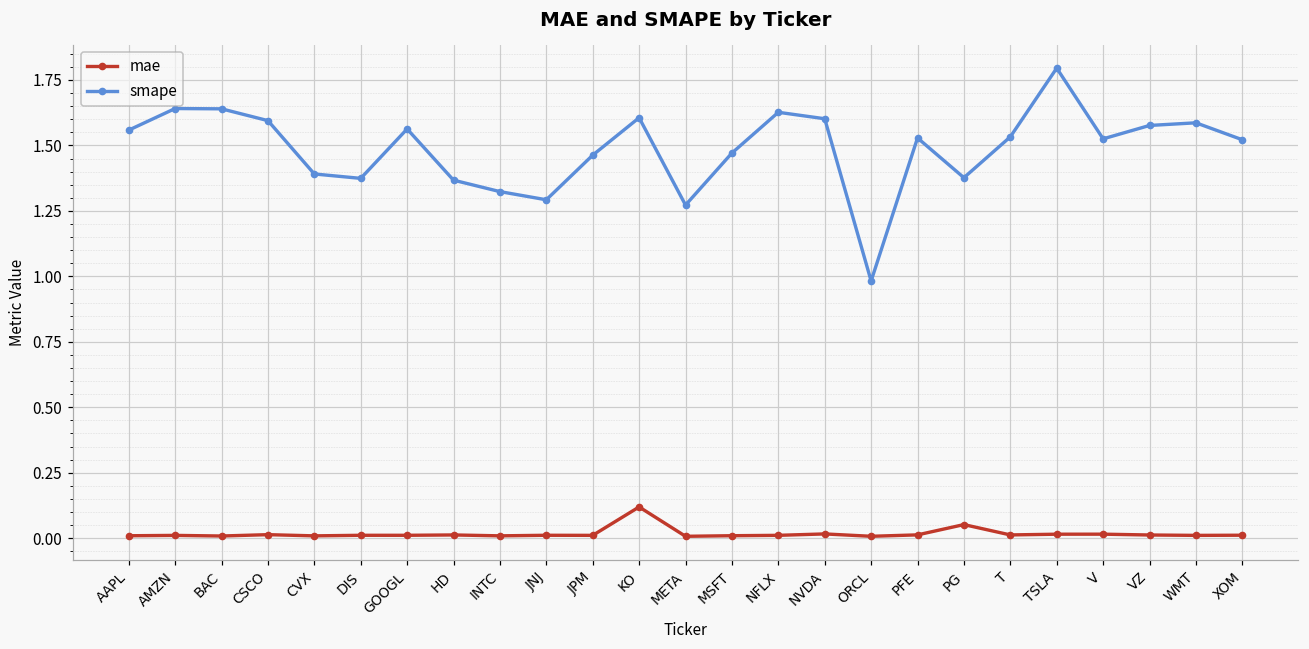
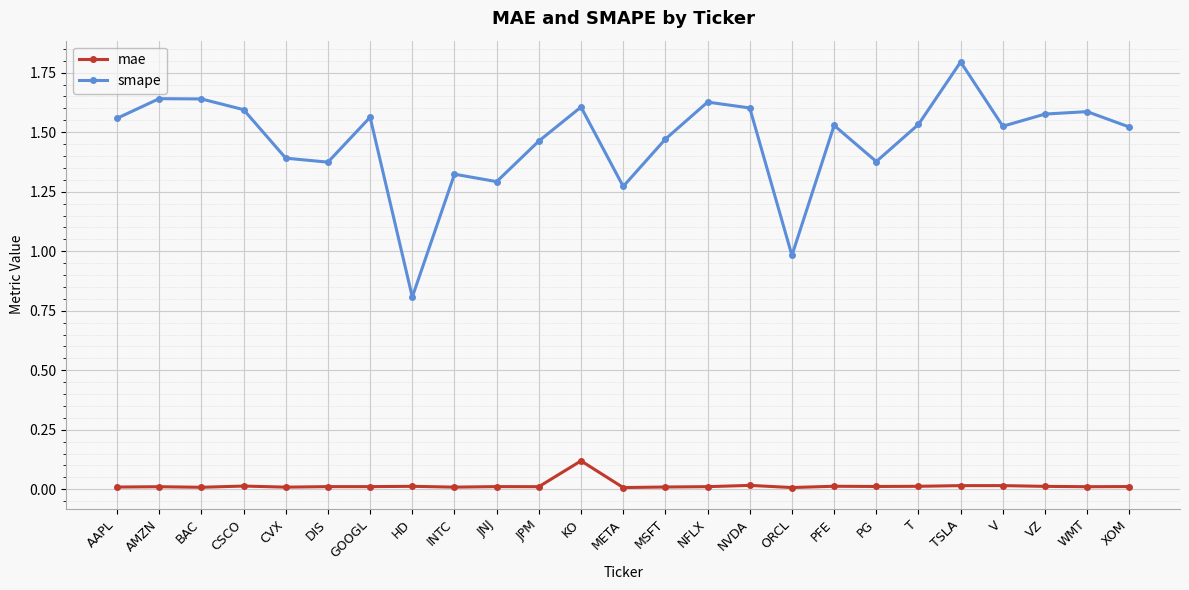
  {
    "mae": {
      "AAPL": 0.01,
      "AMZN": 0.01,
      "BAC": 0.01,
      "CSCO": 0.01,
      "CVX": 0.01,
      "DIS": 0.01,
      "GOOGL": 0.01,
      "HD": 0.01,
      "INTC": 0.01,
      "JNJ": 0.01,
      "JPM": 0.01,
      "KO": 0.12,
      "META": 0.01,
      "MSFT": 0.01,
      "NFLX": 0.01,
      "NVDA": 0.02,
      "ORCL": 0.01,
      "PFE": 0.01,
-     "PG": 0.05,
+     "PG": 0.01,
      "T": 0.01,
      "TSLA": 0.02,
      "V": 0.02,
      "VZ": 0.01,
      "WMT": 0.01,
      "XOM": 0.01
    },
    "smape": {
      "AAPL": 1.56,
      "AMZN": 1.64,
      "BAC": 1.64,
      "CSCO": 1.59,
      "CVX": 1.39,
      "DIS": 1.37,
      "GOOGL": 1.56,
-     "HD": 1.37,
+     "HD": 0.81,
      "INTC": 1.32,
      "JNJ": 1.29,
      "JPM": 1.46,
      "KO": 1.61,
      "META": 1.27,
      "MSFT": 1.47,
      "NFLX": 1.63,
      "NVDA": 1.60,
      "ORCL": 0.98,
      "PFE": 1.53,
      "PG": 1.38,
      "T": 1.53,
      "TSLA": 1.80,
      "V": 1.53,
      "VZ": 1.58,
      "WMT": 1.59,
      "XOM": 1.52
    }
  }
